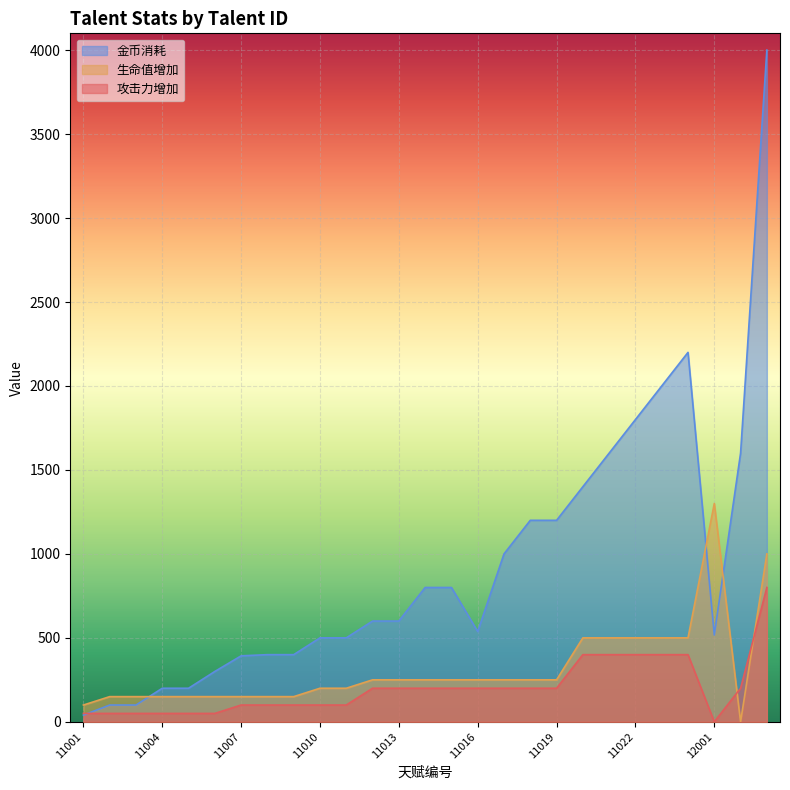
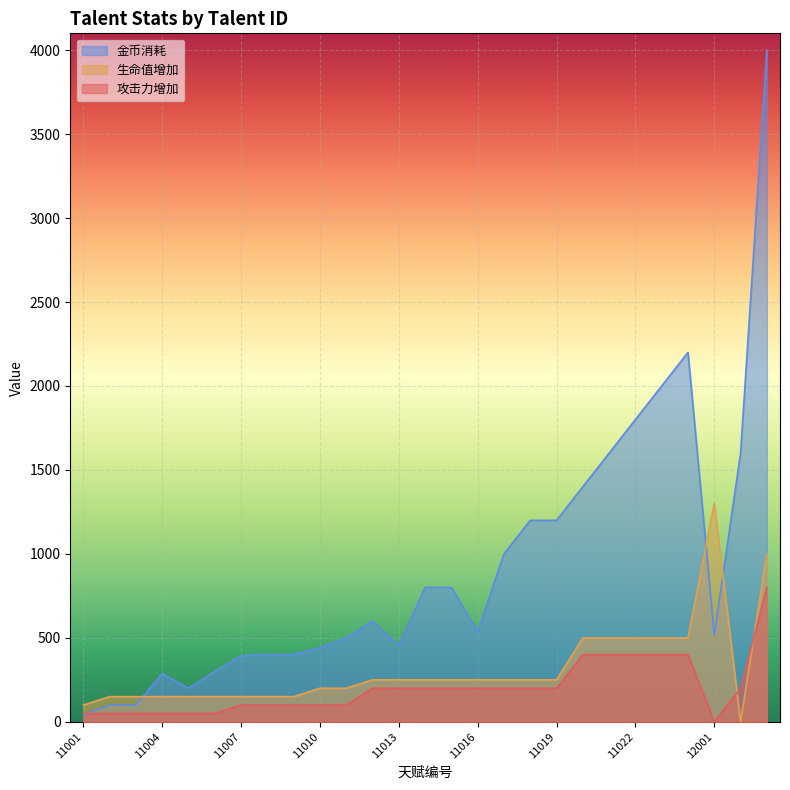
  {
    "金币消耗": {
-     "11004": 200,
+     "11004": 290,
      "11007": 390,
-     "11010": 500,
-     "11013": 600,
+     "11010": 440,
+     "11013": 460,
      "11016": 540,
      "11019": 1200,
      "11022": 1800,
      "12001": 520
    }
  }
